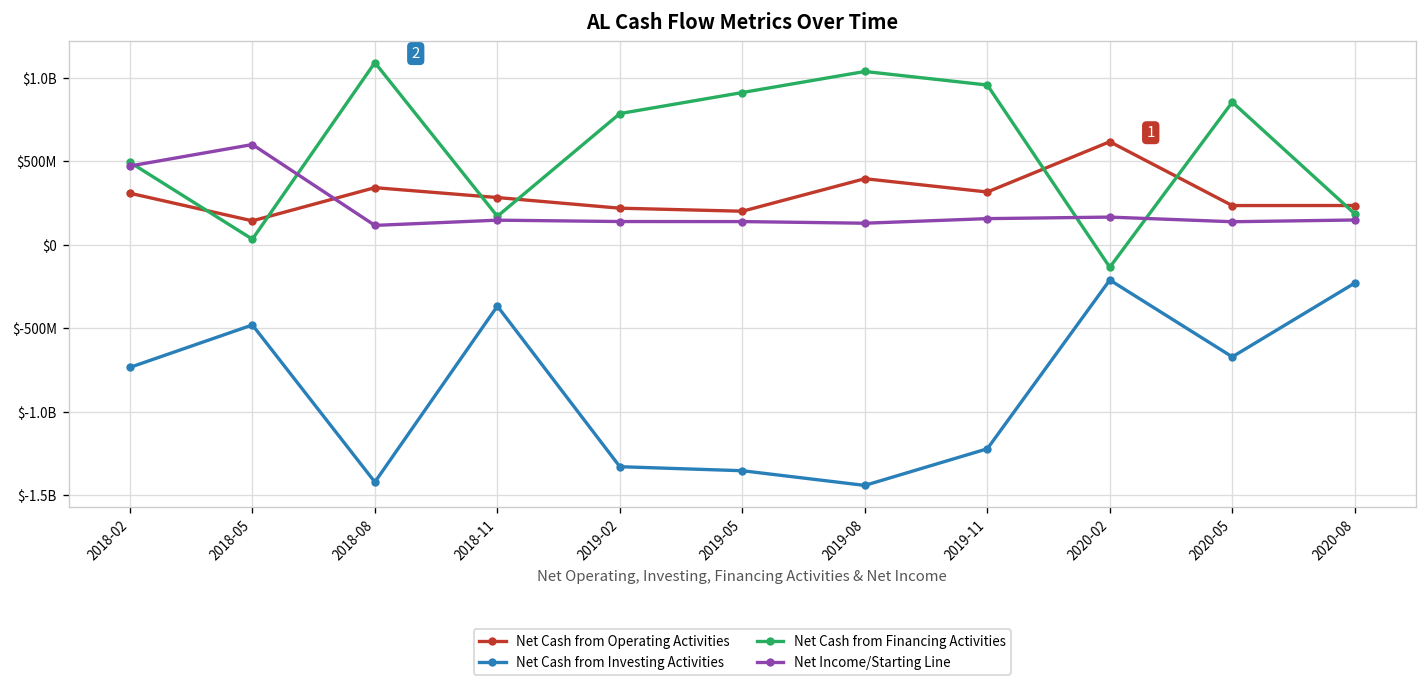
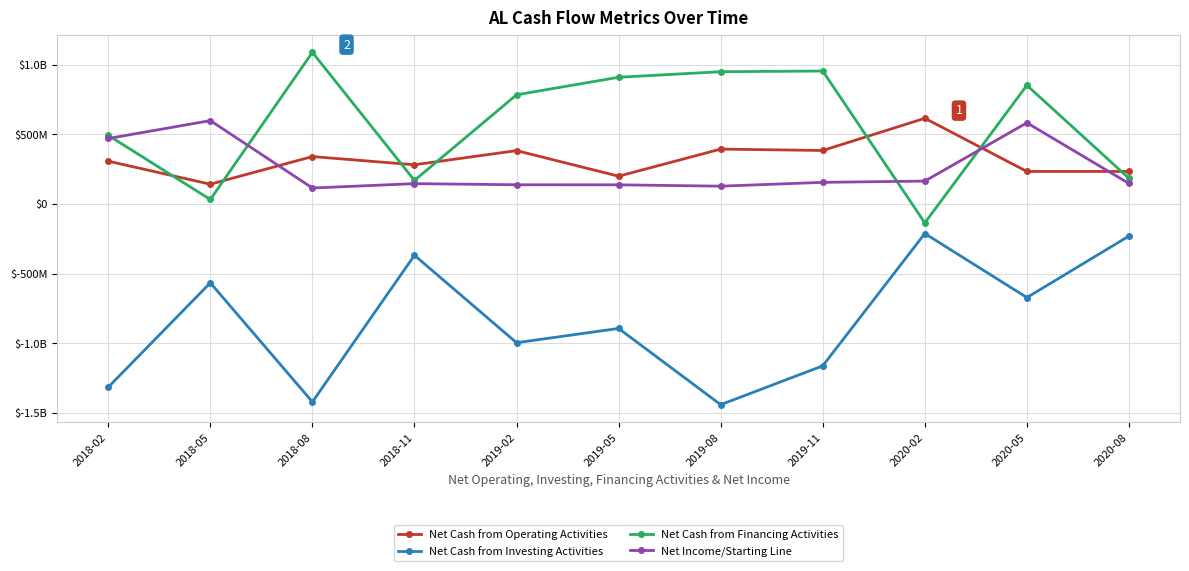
  {
    "Net Cash from Operating Activities": {
      "2018-02": "$310000000",
      "2018-05": "$140000000",
      "2018-08": "$340000000",
      "2018-11": "$280000000",
-     "2019-02": "$220000000",
+     "2019-02": "$380000000",
      "2019-05": "$200000000",
      "2019-08": "$390000000",
-     "2019-11": "$320000000",
+     "2019-11": "$380000000",
      "2020-02": "$620000000",
      "2020-05": "$230000000",
      "2020-08": "$230000000"
    },
    "Net Cash from Investing Activities": {
-     "2018-02": "$-740000000",
-     "2018-05": "$-480000000",
+     "2018-02": "$-1320000000",
+     "2018-05": "$-570000000",
      "2018-08": "$-1420000000",
      "2018-11": "$-370000000",
-     "2019-02": "$-1330000000",
-     "2019-05": "$-1350000000",
+     "2019-02": "$-1000000000",
+     "2019-05": "$-890000000",
      "2019-08": "$-1440000000",
-     "2019-11": "$-1220000000",
+     "2019-11": "$-1160000000",
      "2020-02": "$-210000000",
      "2020-05": "$-670000000",
      "2020-08": "$-230000000"
    },
    "Net Cash from Financing Activities": {
      "2018-02": "$490000000",
      "2018-05": "$30000000",
      "2018-08": "$1090000000",
      "2018-11": "$170000000",
      "2019-02": "$790000000",
      "2019-05": "$910000000",
-     "2019-08": "$1040000000",
+     "2019-08": "$950000000",
      "2019-11": "$960000000",
      "2020-02": "$-140000000",
      "2020-05": "$850000000",
      "2020-08": "$180000000"
    },
    "Net Income/Starting Line": {
      "2018-02": "$470000000",
      "2018-05": "$600000000",
      "2018-08": "$120000000",
      "2018-11": "$150000000",
      "2019-02": "$140000000",
      "2019-05": "$140000000",
      "2019-08": "$130000000",
      "2019-11": "$160000000",
      "2020-02": "$160000000",
-     "2020-05": "$140000000",
+     "2020-05": "$580000000",
      "2020-08": "$150000000"
    }
  }
